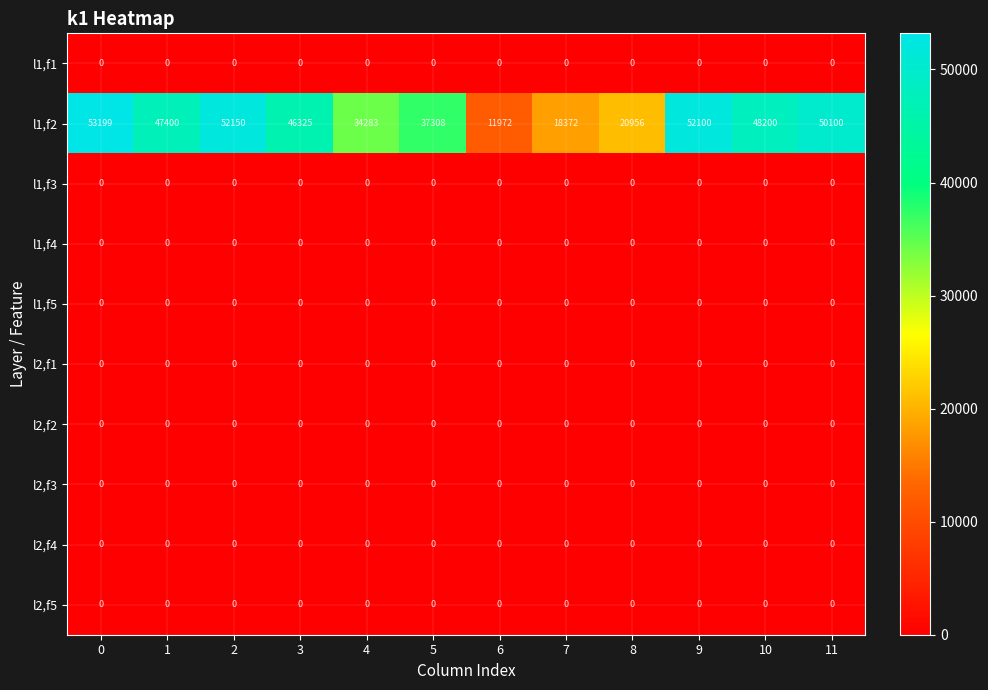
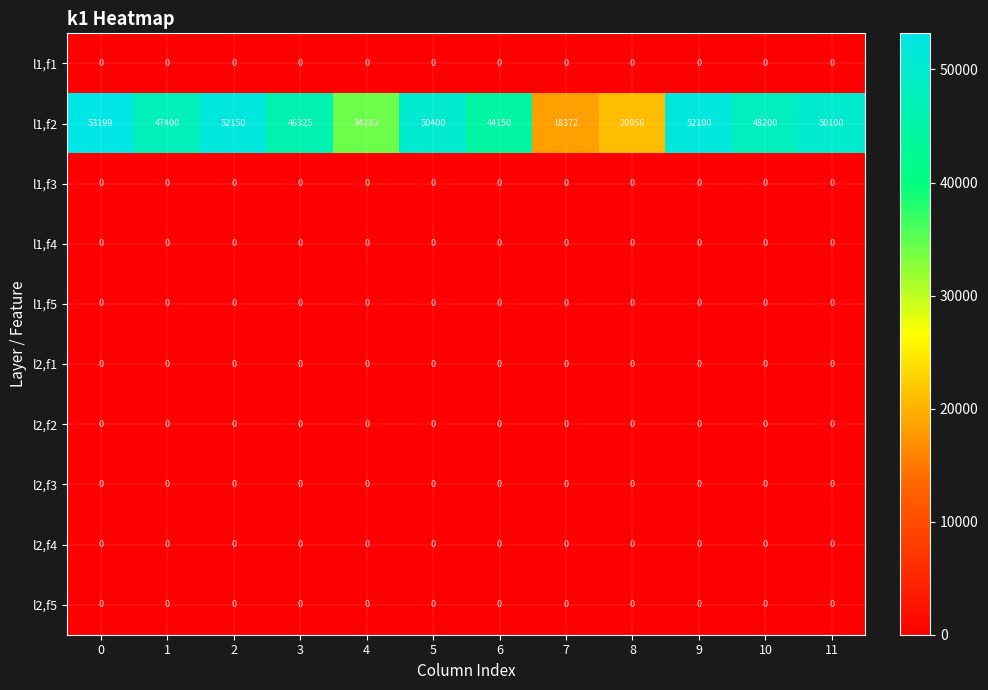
  {
    "l1,f1": {
      "0": 0,
      "1": 0,
      "2": 0,
      "3": 0,
      "4": 0,
      "5": 0,
      "6": 0,
      "7": 0,
      "8": 0,
      "9": 0,
      "10": 0,
      "11": 0
    },
    "l1,f2": {
      "0": 53199,
      "1": 47400,
      "2": 52150,
      "3": 46325,
      "4": 34283,
-     "5": 37308,
-     "6": 11972,
+     "5": 50400,
+     "6": 44150,
      "7": 18372,
      "8": 20956,
      "9": 52100,
      "10": 48200,
      "11": 50100
    },
    "l1,f3": {
      "0": 0,
      "1": 0,
      "2": 0,
      "3": 0,
      "4": 0,
      "5": 0,
      "6": 0,
      "7": 0,
      "8": 0,
      "9": 0,
      "10": 0,
      "11": 0
    },
    "l1,f4": {
      "0": 0,
      "1": 0,
      "2": 0,
      "3": 0,
      "4": 0,
      "5": 0,
      "6": 0,
      "7": 0,
      "8": 0,
      "9": 0,
      "10": 0,
      "11": 0
    },
    "l1,f5": {
      "0": 0,
      "1": 0,
      "2": 0,
      "3": 0,
      "4": 0,
      "5": 0,
      "6": 0,
      "7": 0,
      "8": 0,
      "9": 0,
      "10": 0,
      "11": 0
    },
    "l2,f1": {
      "0": 0,
      "1": 0,
      "2": 0,
      "3": 0,
      "4": 0,
      "5": 0,
      "6": 0,
      "7": 0,
      "8": 0,
      "9": 0,
      "10": 0,
      "11": 0
    },
    "l2,f2": {
      "0": 0,
      "1": 0,
      "2": 0,
      "3": 0,
      "4": 0,
      "5": 0,
      "6": 0,
      "7": 0,
      "8": 0,
      "9": 0,
      "10": 0,
      "11": 0
    },
    "l2,f3": {
      "0": 0,
      "1": 0,
      "2": 0,
      "3": 0,
      "4": 0,
      "5": 0,
      "6": 0,
      "7": 0,
      "8": 0,
      "9": 0,
      "10": 0,
      "11": 0
    },
    "l2,f4": {
      "0": 0,
      "1": 0,
      "2": 0,
      "3": 0,
      "4": 0,
      "5": 0,
      "6": 0,
      "7": 0,
      "8": 0,
      "9": 0,
      "10": 0,
      "11": 0
    },
    "l2,f5": {
      "0": 0,
      "1": 0,
      "2": 0,
      "3": 0,
      "4": 0,
      "5": 0,
      "6": 0,
      "7": 0,
      "8": 0,
      "9": 0,
      "10": 0,
      "11": 0
    }
  }
